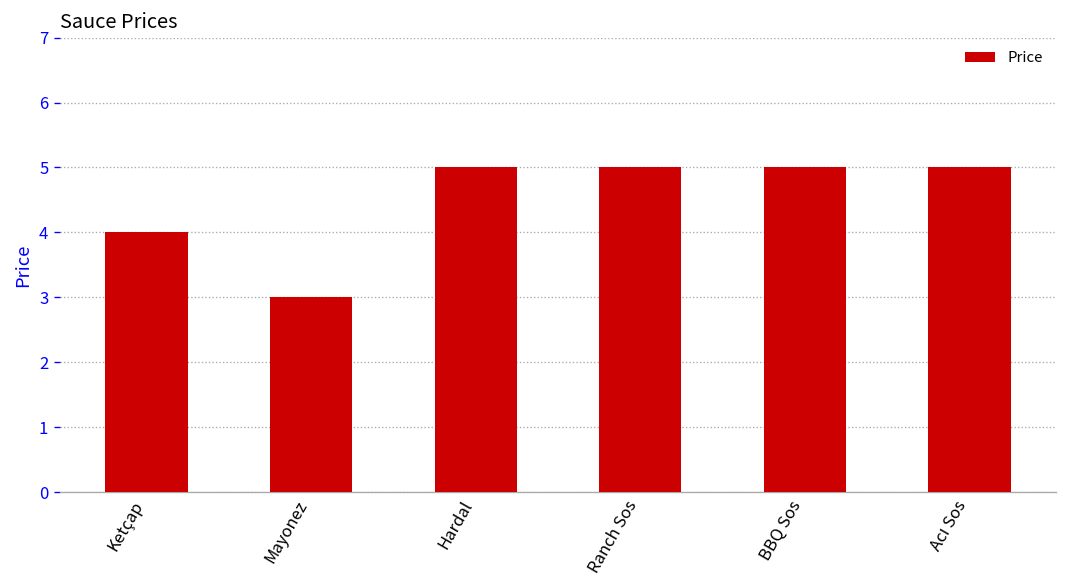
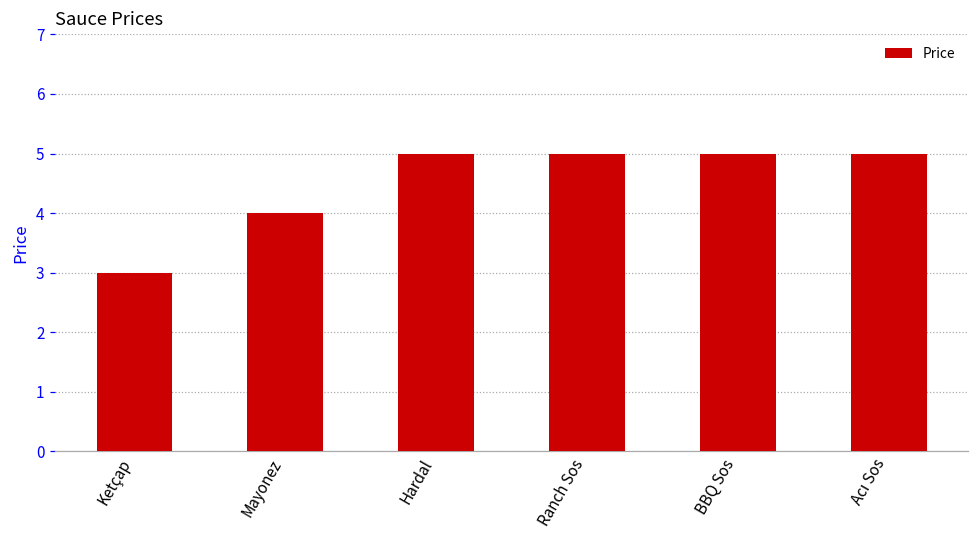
  {
-   "Ketçap": 4,
-   "Mayonez": 3,
+   "Ketçap": 3,
+   "Mayonez": 4,
    "Hardal": 5,
    "Ranch Sos": 5,
    "BBQ Sos": 5,
    "Acı Sos": 5
  }
